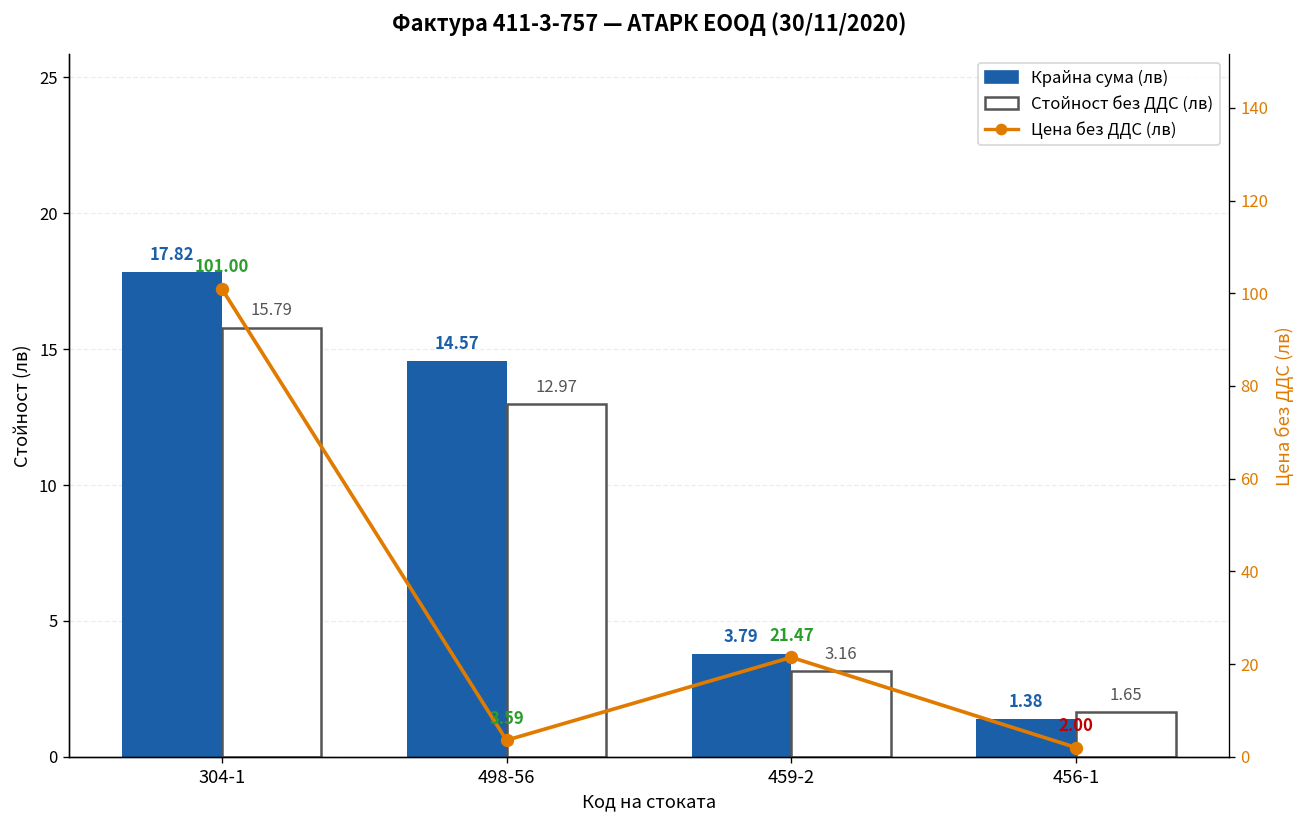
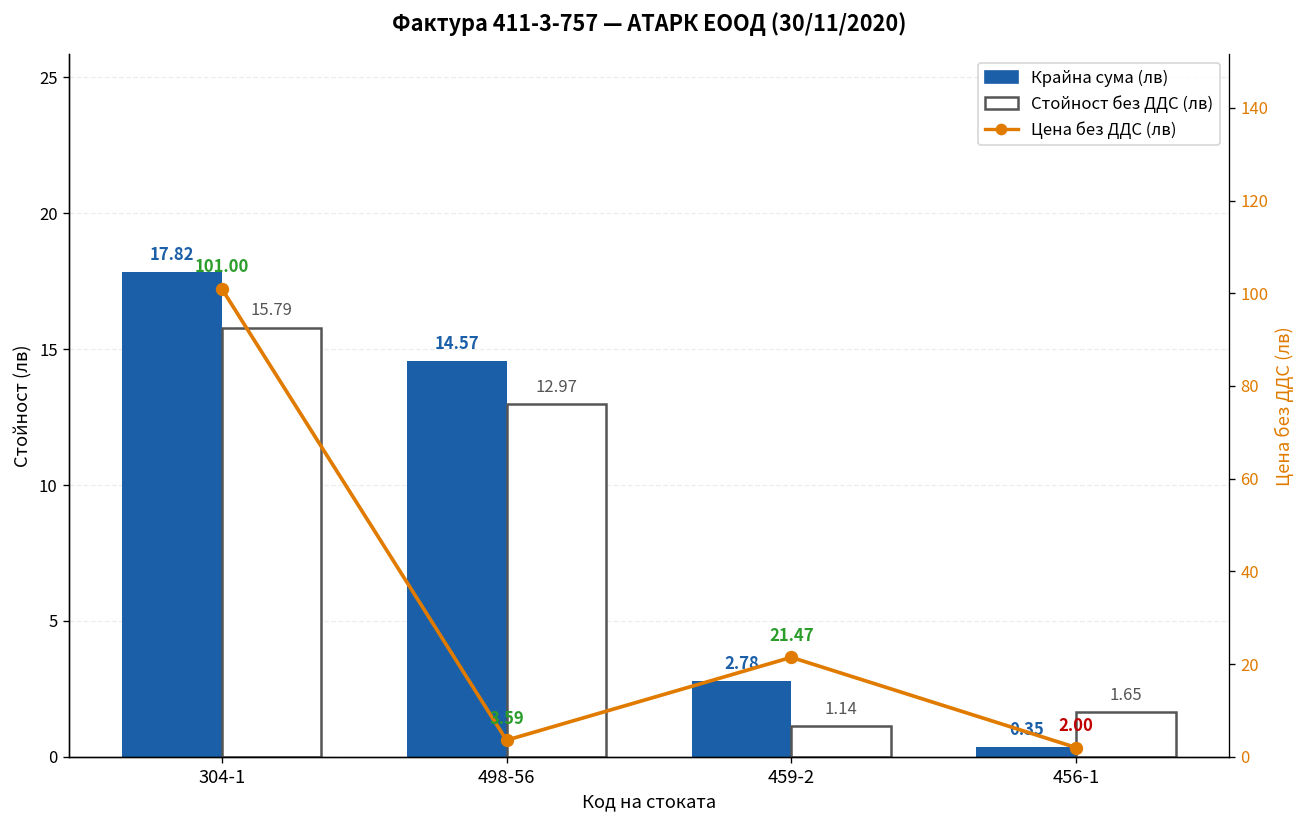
  {
    "Крайна сума (лв)": {
      "304-1": 17.82,
      "498-56": 14.57,
-     "459-2": 3.79,
-     "456-1": 1.38
+     "459-2": 2.78,
+     "456-1": 0.35
    },
    "Стойност без ДДС (лв)": {
      "304-1": 15.79,
      "498-56": 12.97,
-     "459-2": 3.16,
+     "459-2": 1.14,
      "456-1": 1.65
    },
    "Цена без ДДС (лв)": {
      "304-1": 101.00,
      "498-56": 3.59,
      "459-2": 21.47,
      "456-1": 2.00
    }
  }
